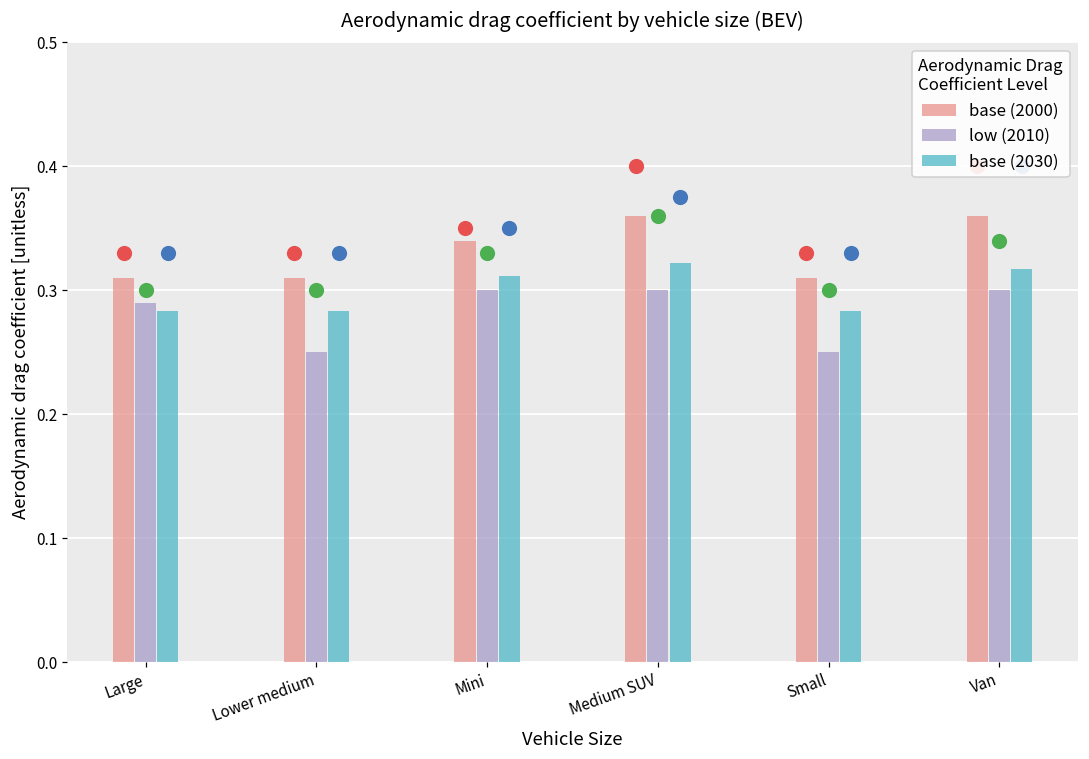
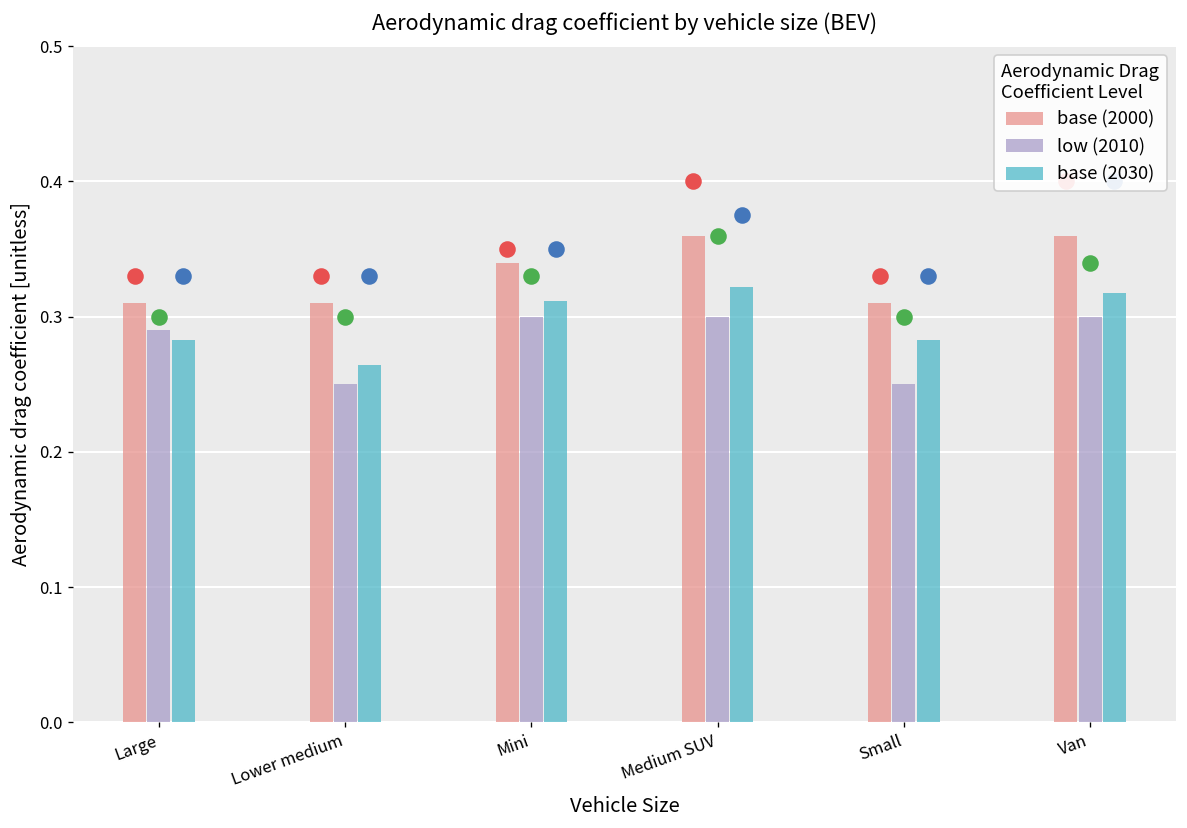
  {
    "base (2000)": {
      "Large": 0.310,
      "Lower medium": 0.310,
      "Mini": 0.340,
      "Medium SUV": 0.360,
      "Small": 0.310,
      "Van": 0.360
    },
    "low (2010)": {
      "Large": 0.290,
      "Lower medium": 0.250,
      "Mini": 0.300,
      "Medium SUV": 0.300,
      "Small": 0.250,
      "Van": 0.300
    },
    "base (2030)": {
      "Large": 0.283,
-     "Lower medium": 0.283,
+     "Lower medium": 0.264,
      "Mini": 0.311,
      "Medium SUV": 0.322,
      "Small": 0.283,
      "Van": 0.317
    }
  }
